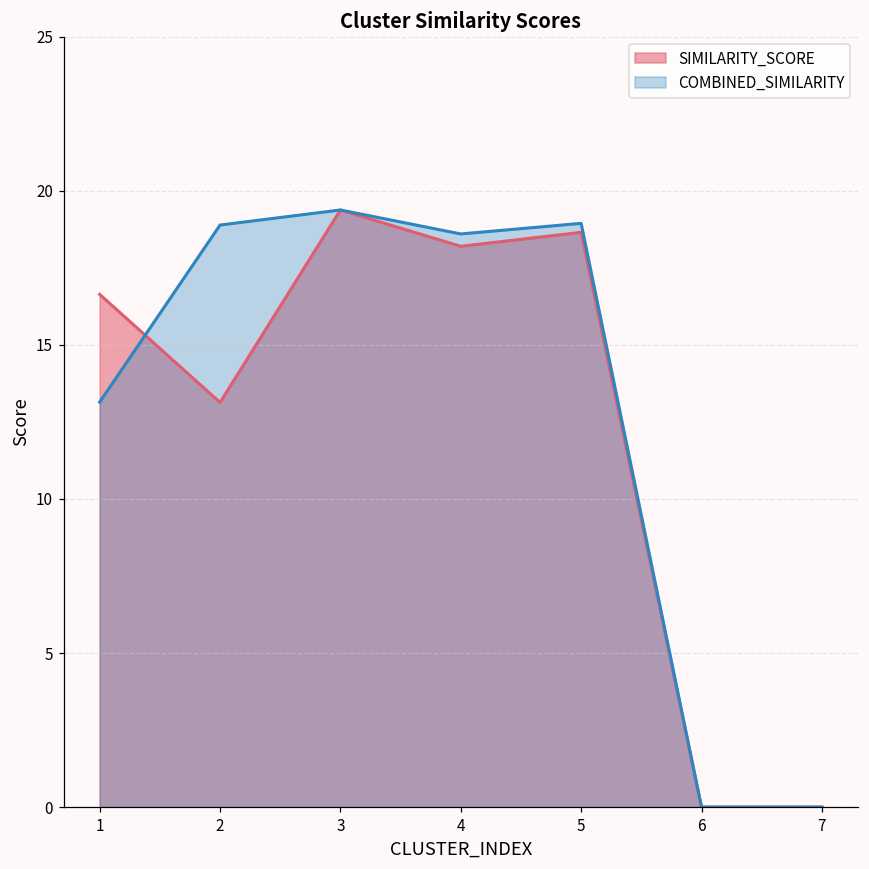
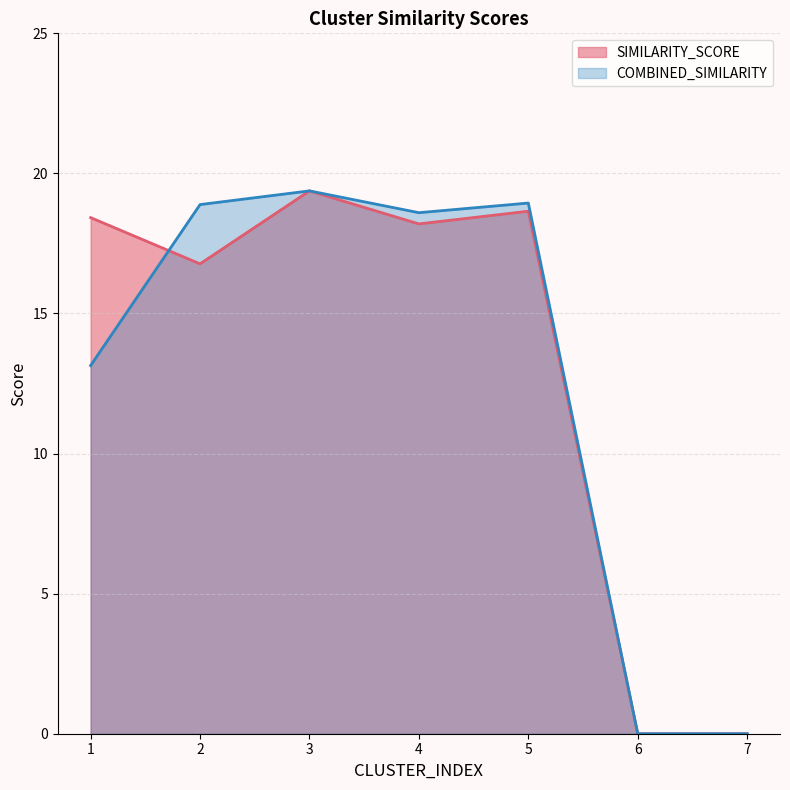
  {
    "SIMILARITY_SCORE": {
-     "1": 16.6,
-     "2": 13.1,
+     "1": 18.4,
+     "2": 16.8,
      "4": 18.2,
      "5": 18.7
    },
    "COMBINED_SIMILARITY": {
      "1": 13.1,
      "2": 18.9,
      "4": 18.6,
      "5": 18.9
    }
  }
